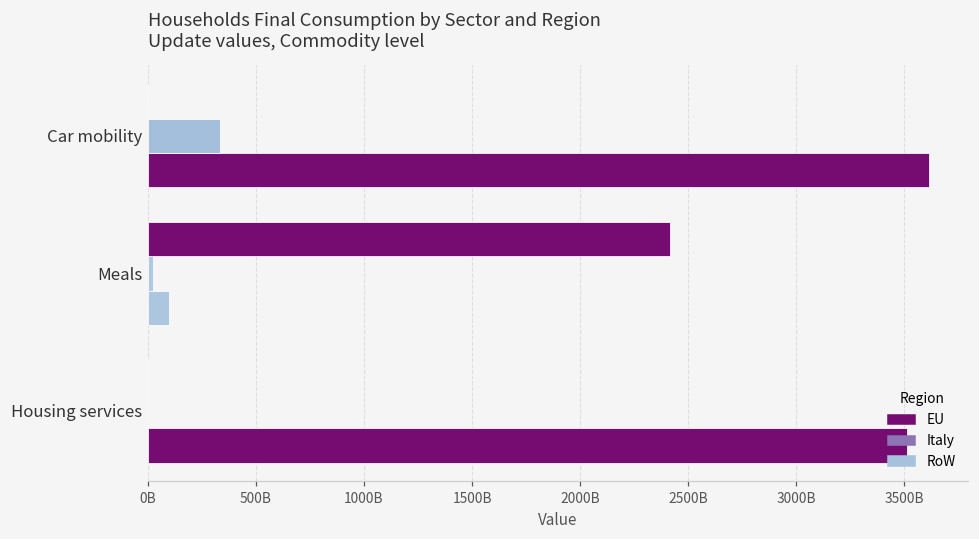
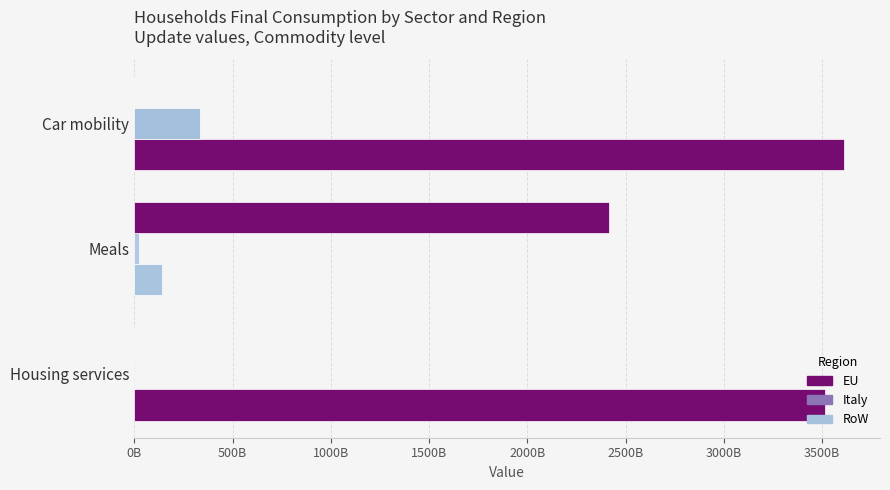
  {
    "EU": {
      "Car mobility": 3610000000000,
-     "Meals": 100000000000,
+     "Meals": 140000000000,
      "Housing services": 3510000000000
    }
  }
